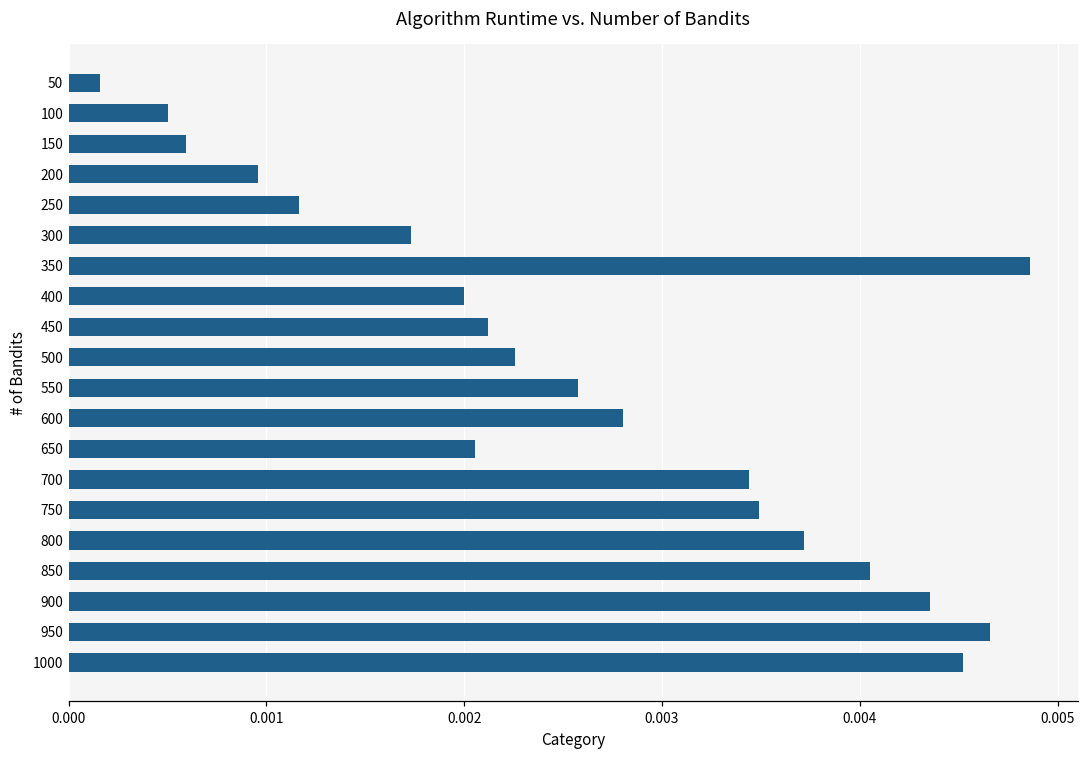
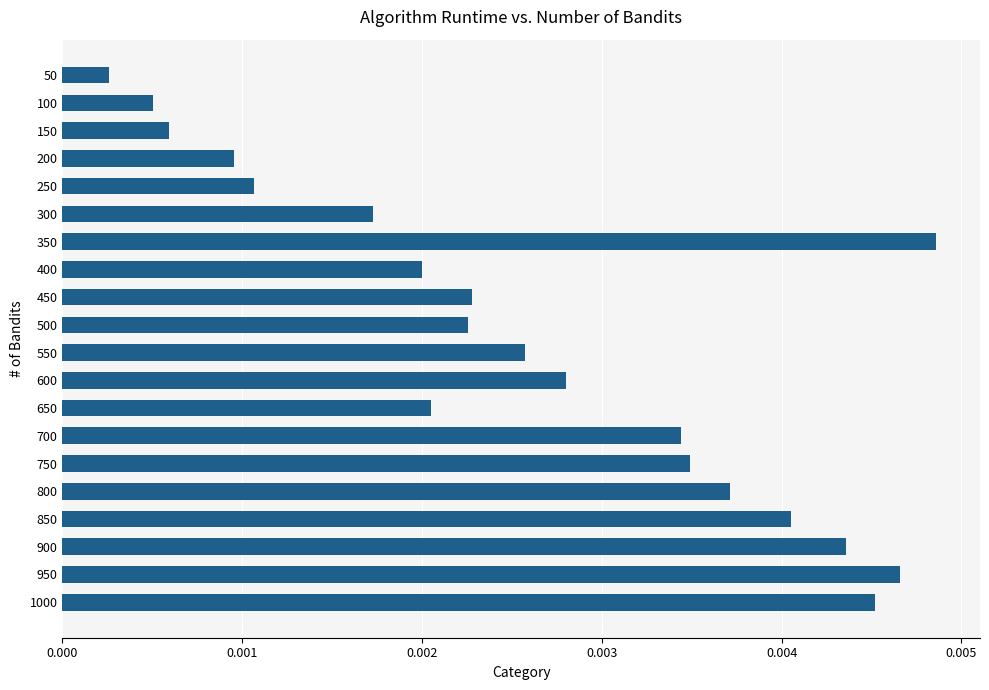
  {
-   "50": 0.00016,
+   "50": 0.00026,
    "100": 0.00050,
    "150": 0.00059,
    "200": 0.00096,
-   "250": 0.00116,
+   "250": 0.00107,
    "300": 0.00173,
    "350": 0.00486,
    "400": 0.00200,
-   "450": 0.00212,
+   "450": 0.00228,
    "500": 0.00225,
    "550": 0.00257,
    "600": 0.00280,
    "650": 0.00205,
    "700": 0.00344,
    "750": 0.00349,
    "800": 0.00372,
    "850": 0.00405,
    "900": 0.00436,
    "950": 0.00466,
    "1000": 0.00452
  }
